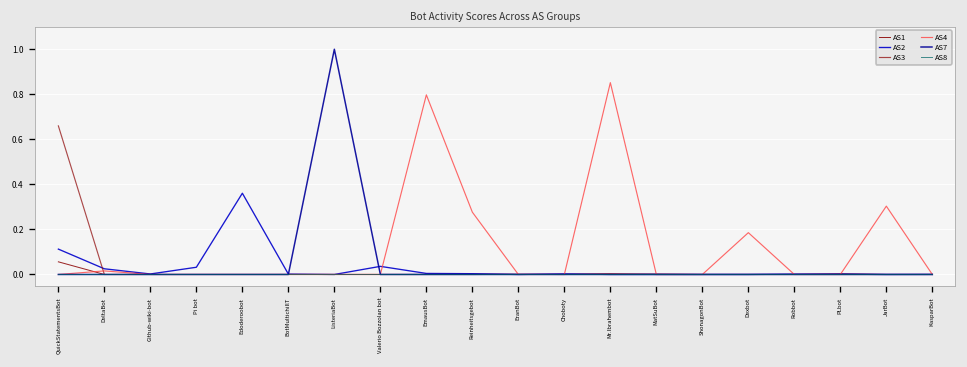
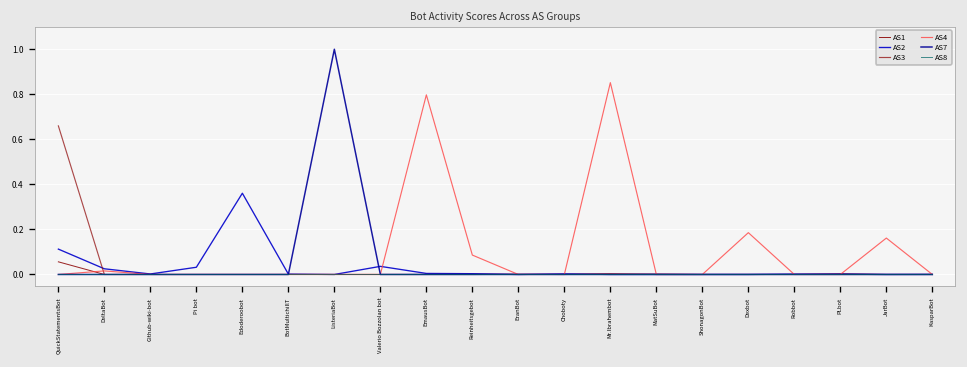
  {
    "AS4": {
      "EmausBot": 0.80,
-     "Reinheitsgebot": 0.28,
+     "Reinheitsgebot": 0.09,
      "Mr.Ibrahembot": 0.85,
      "Dexbot": 0.19,
-     "JarBot": 0.30
+     "JarBot": 0.16
    }
  }
